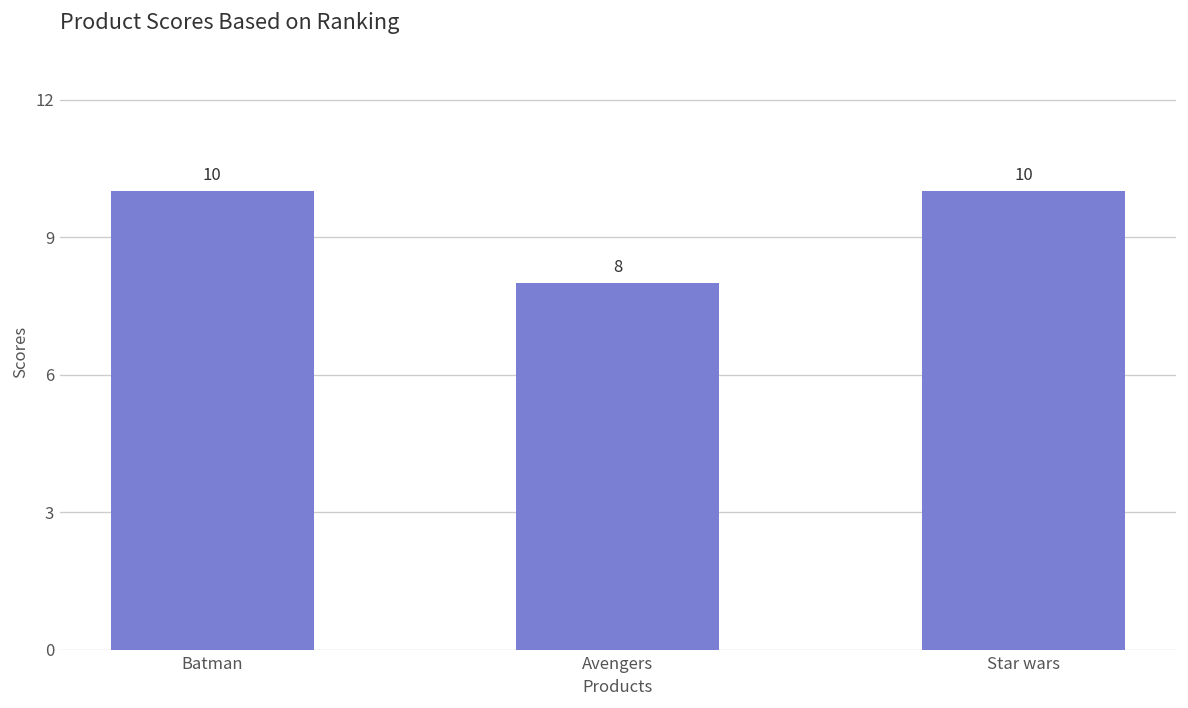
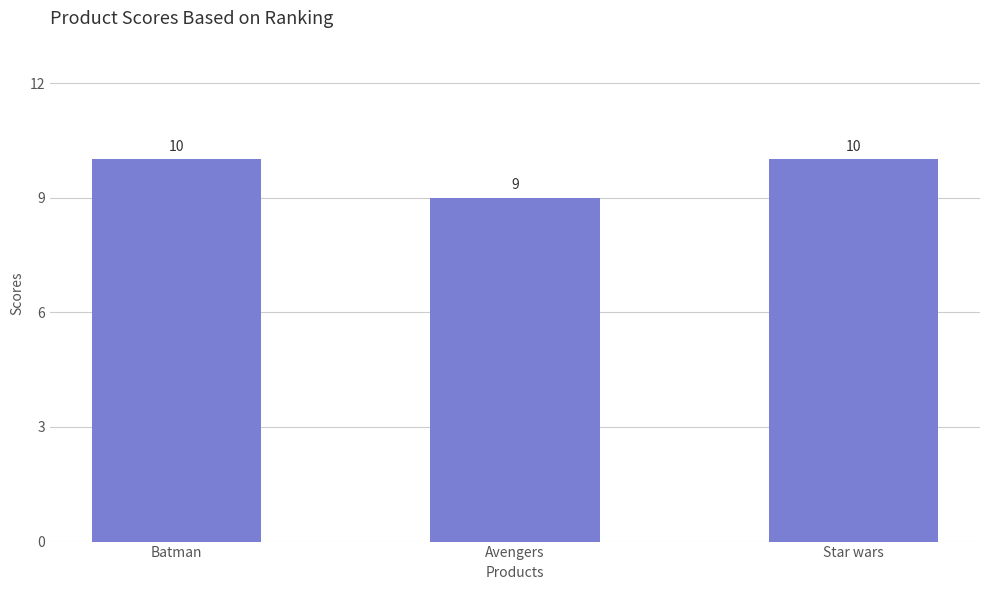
  {
    "Batman": 10,
-   "Avengers": 8,
+   "Avengers": 9,
    "Star wars": 10
  }
